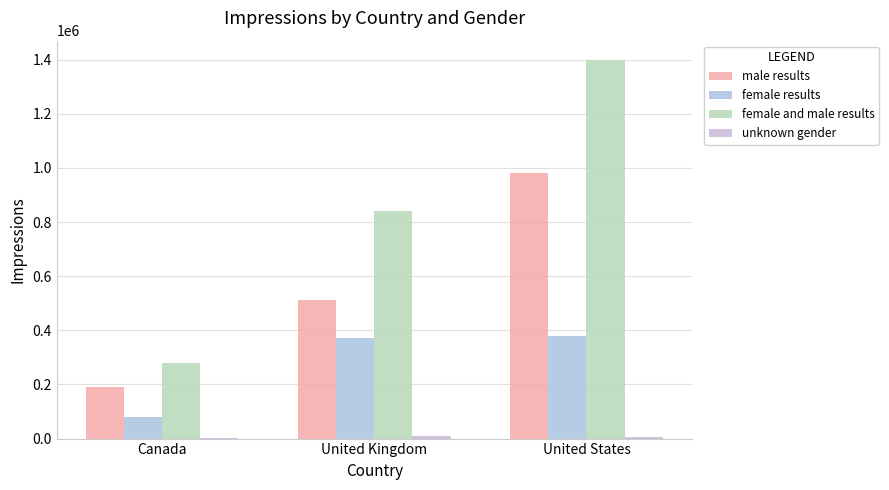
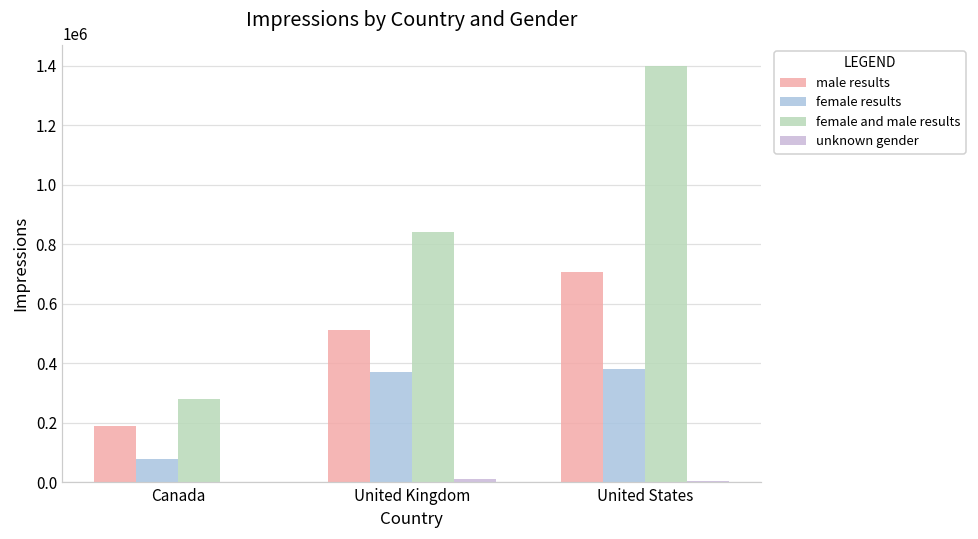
  {
    "male results": {
      "Canada": 190000,
      "United Kingdom": 510000,
-     "United States": 980000
+     "United States": 710000
    }
  }
